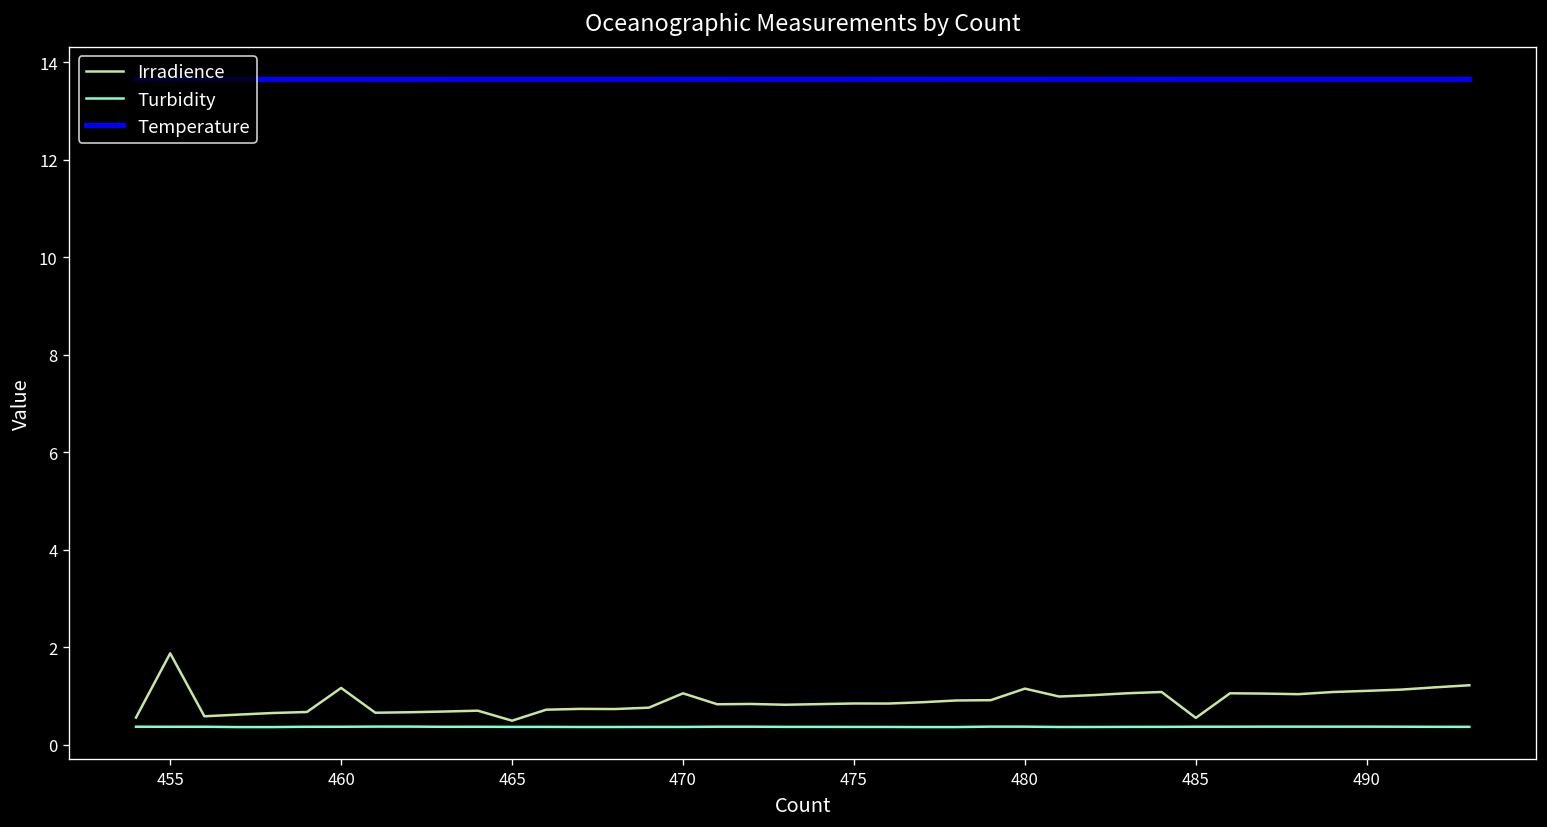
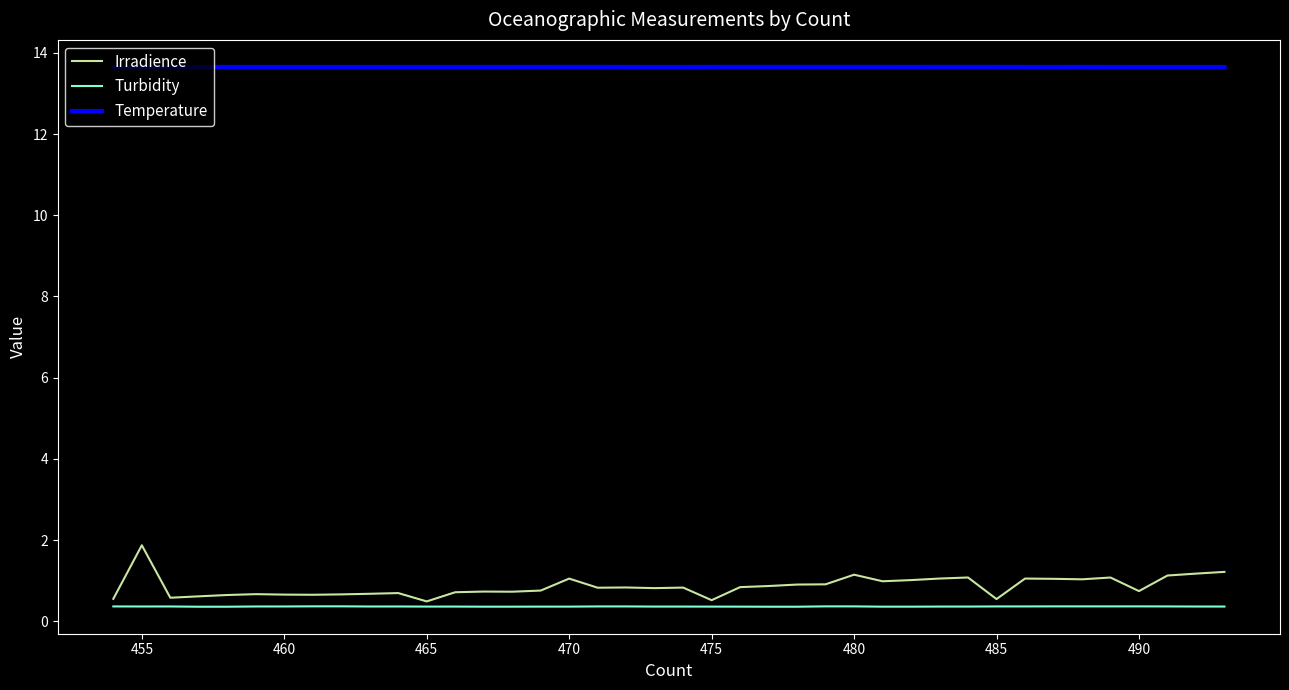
  {
    "Irradience": {
      "455": 1.9,
-     "460": 1.2,
+     "460": 0.7,
      "465": 0.5,
      "470": 1.1,
-     "475": 0.8,
+     "475": 0.5,
      "480": 1.1,
      "485": 0.5,
-     "490": 1.1
+     "490": 0.7
    },
    "Turbidity": {
      "455": 0.4,
      "460": 0.4,
      "465": 0.4,
      "470": 0.4,
      "475": 0.4,
      "480": 0.4,
      "485": 0.4,
      "490": 0.4
    },
    "Temperature": {
      "460": 13.7,
      "465": 13.7,
      "470": 13.7,
      "475": 13.7,
      "480": 13.7,
      "485": 13.7,
      "490": 13.7
    }
  }
